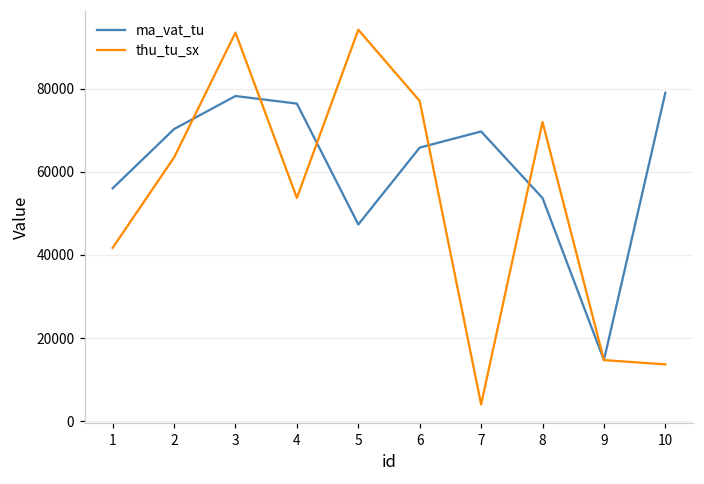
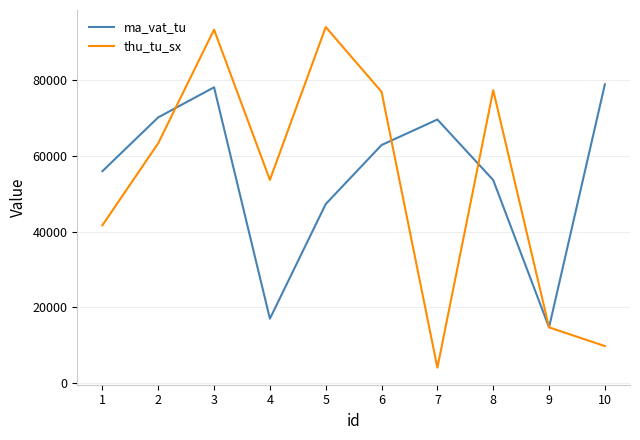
  {
    "ma_vat_tu": {
      "1": 56000,
      "2": 70000,
      "3": 78000,
-     "4": 76000,
+     "4": 17000,
      "5": 47000,
-     "6": 66000,
+     "6": 63000,
      "7": 70000,
      "8": 54000,
      "10": 79000
    },
    "thu_tu_sx": {
      "1": 42000,
      "2": 63000,
      "3": 93000,
      "4": 54000,
      "5": 94000,
      "6": 77000,
      "7": 4000,
-     "8": 72000,
-     "10": 14000
+     "8": 77000,
+     "10": 10000
    }
  }
